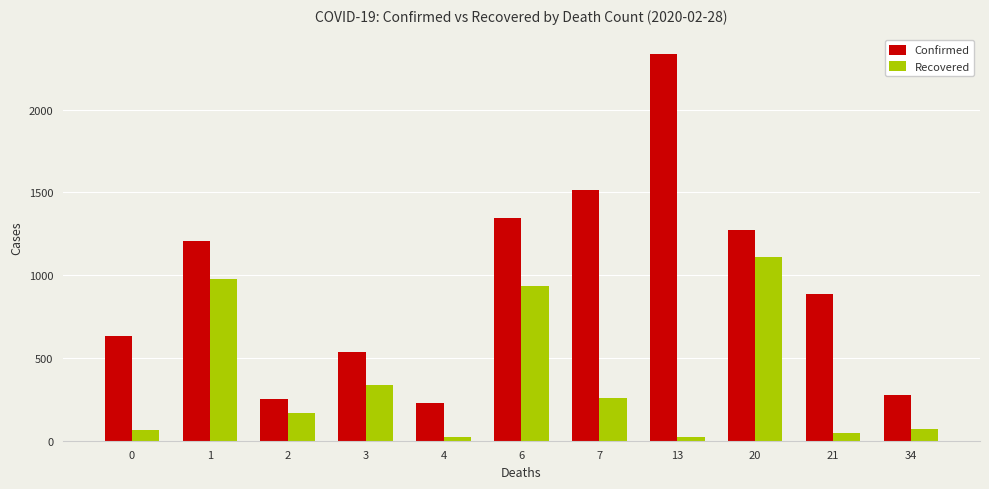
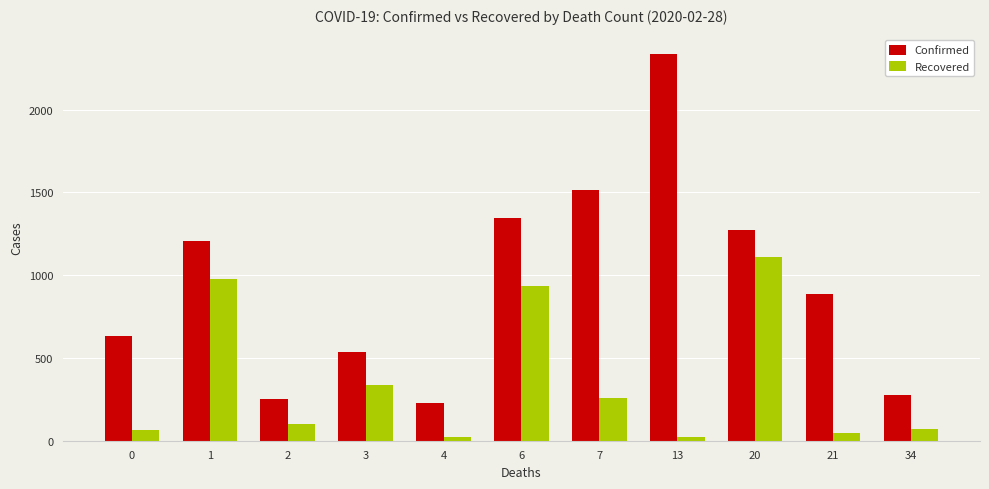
  {
    "Confirmed": {
      "0": 630,
      "1": 1210,
      "2": 250,
      "3": 540,
      "4": 230,
      "6": 1350,
      "7": 1510,
      "13": 2340,
      "20": 1270,
      "21": 890,
      "34": 270
    },
    "Recovered": {
      "0": 60,
      "1": 980,
-     "2": 170,
+     "2": 100,
      "3": 340,
      "4": 20,
      "6": 940,
      "7": 260,
      "13": 20,
      "20": 1110,
      "21": 50,
      "34": 70
    }
  }
